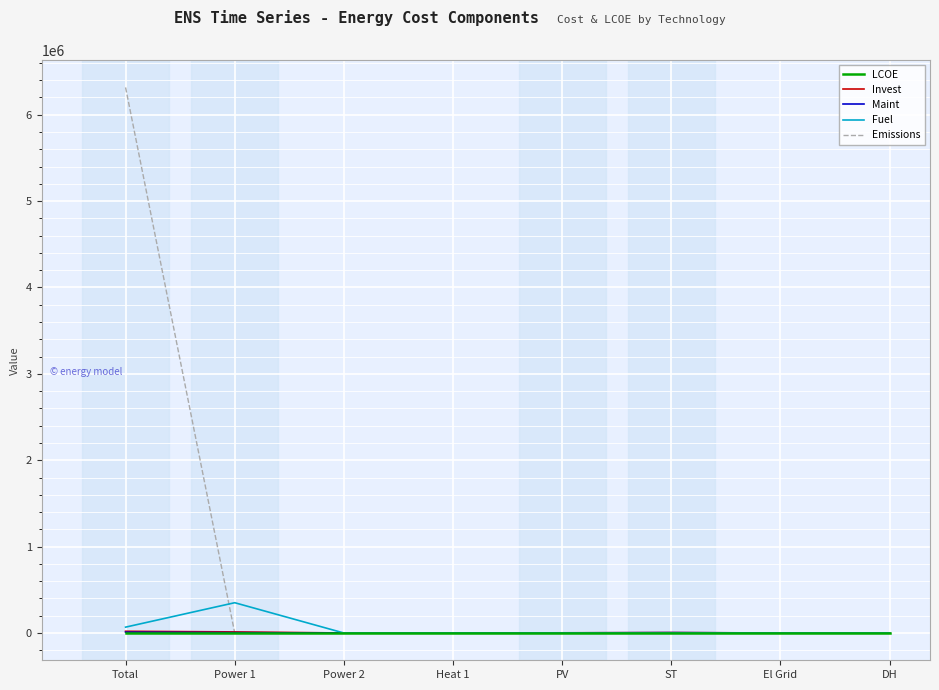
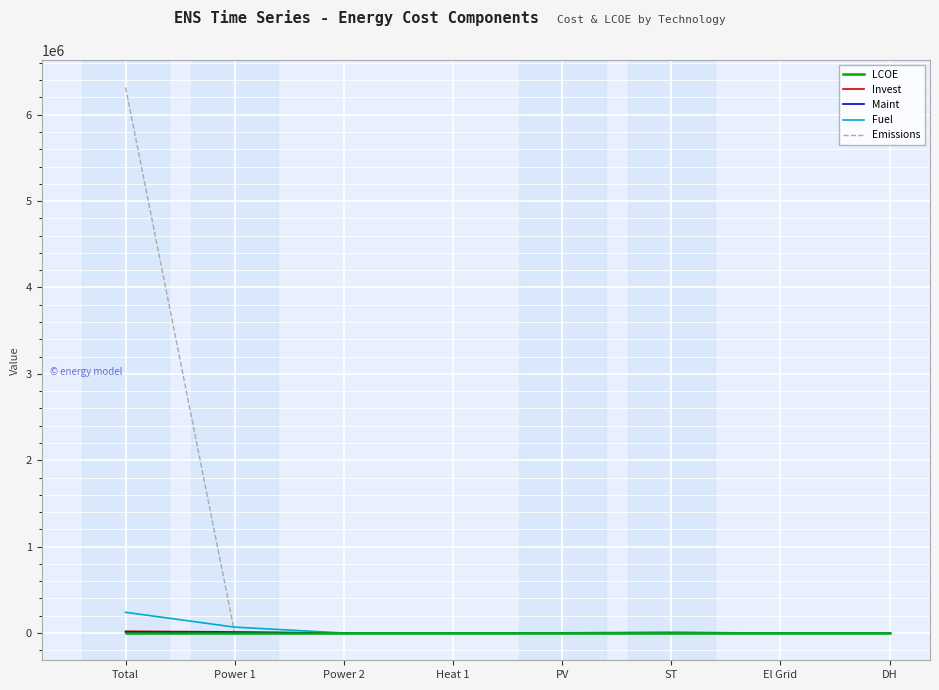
  {
    "Fuel": {
-     "Total": 100000,
-     "Power 1": 400000
+     "Total": 200000,
+     "Power 1": 100000
    },
    "Emissions": {
      "Total": 6300000
    }
  }
